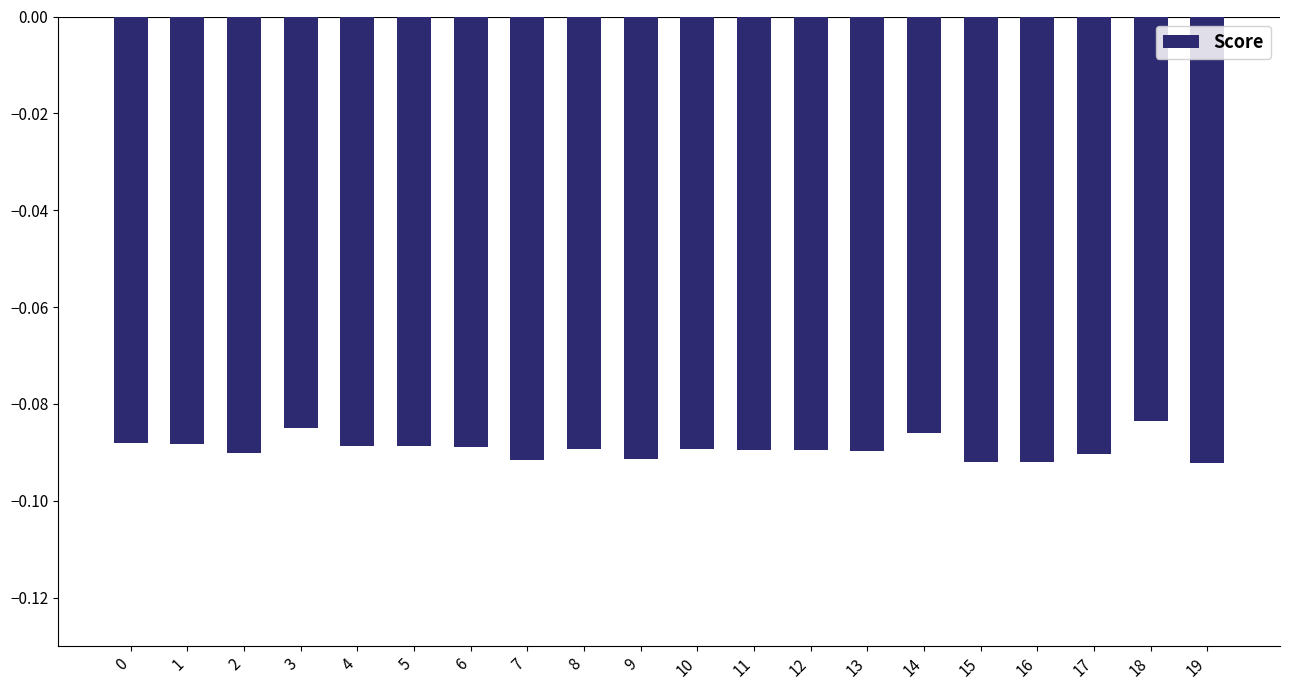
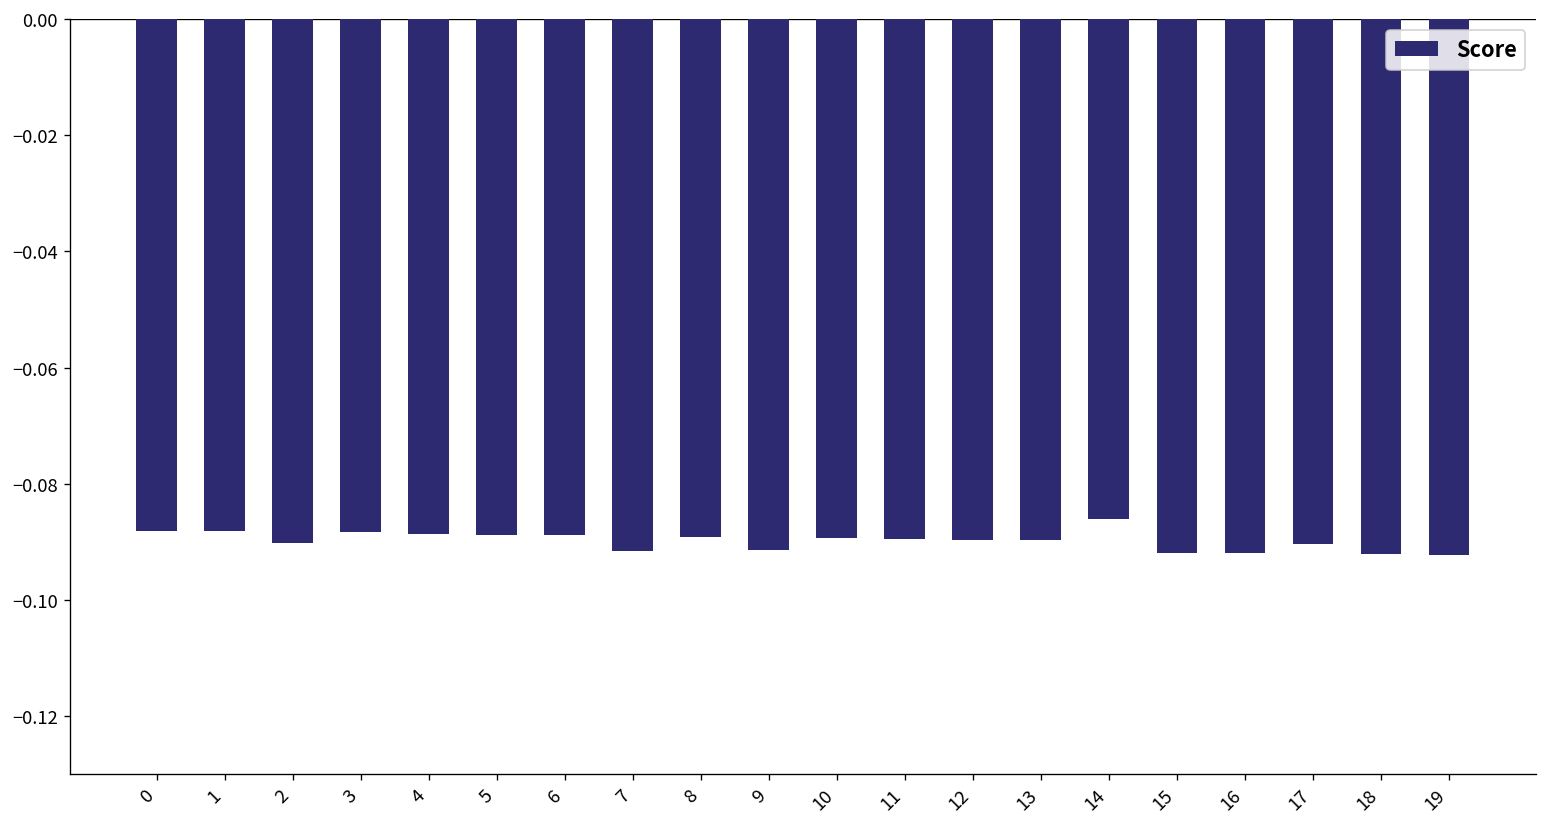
  {
    "0": -0.088,
    "1": -0.088,
    "2": -0.090,
-   "3": -0.085,
+   "3": -0.088,
    "4": -0.089,
    "5": -0.089,
    "6": -0.089,
    "7": -0.092,
    "8": -0.089,
    "9": -0.091,
    "10": -0.089,
    "11": -0.089,
    "12": -0.090,
    "13": -0.090,
    "14": -0.086,
    "15": -0.092,
    "16": -0.092,
    "17": -0.090,
-   "18": -0.084,
+   "18": -0.092,
    "19": -0.092
  }
